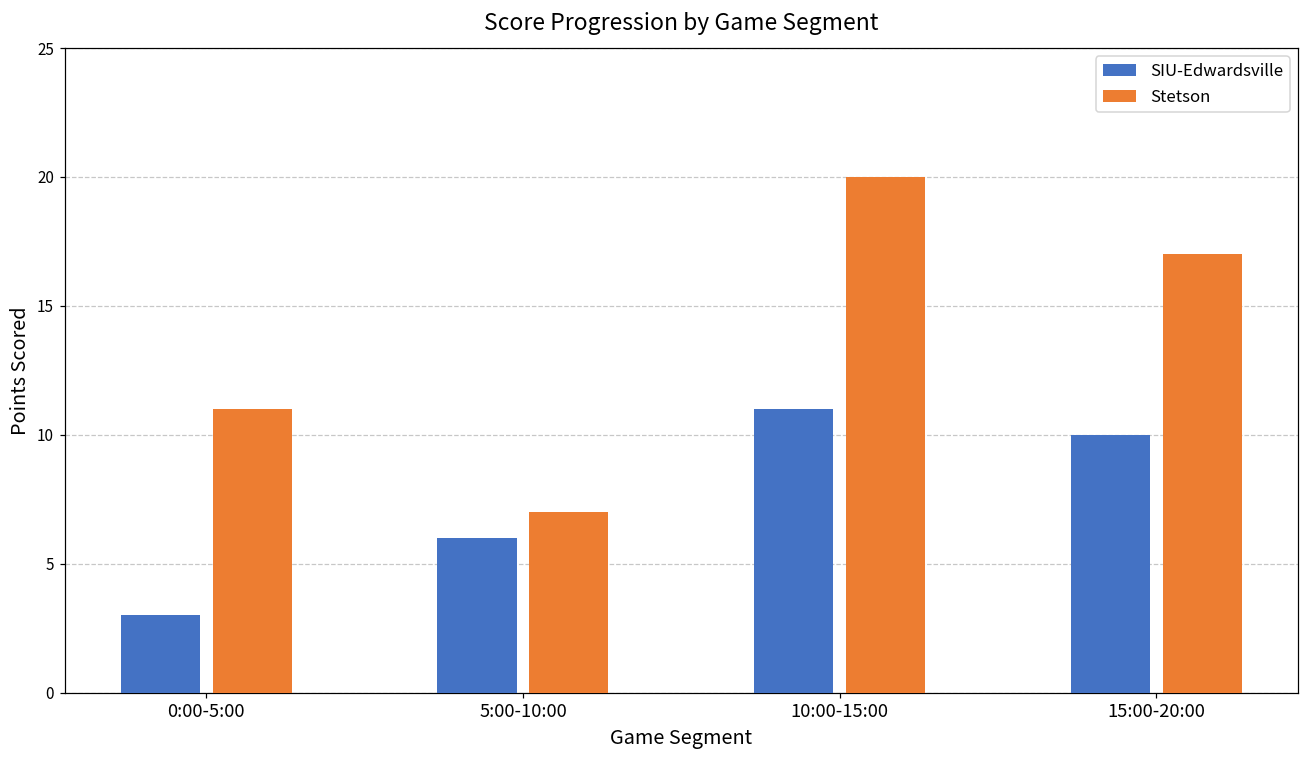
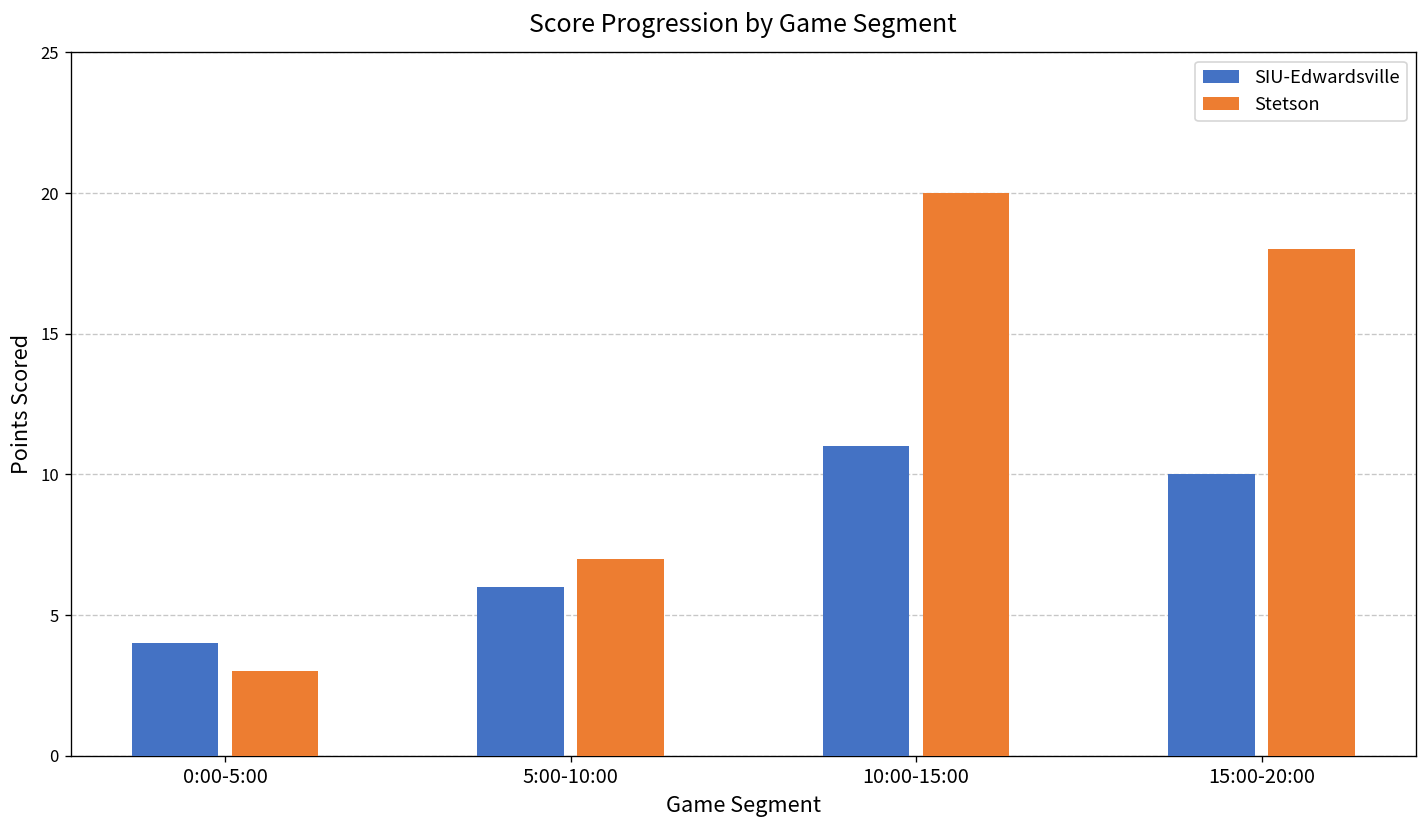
  {
    "SIU-Edwardsville": {
-     "0:00-5:00": 3,
+     "0:00-5:00": 4,
      "5:00-10:00": 6,
      "10:00-15:00": 11,
      "15:00-20:00": 10
    },
    "Stetson": {
-     "0:00-5:00": 11,
+     "0:00-5:00": 3,
      "5:00-10:00": 7,
      "10:00-15:00": 20,
-     "15:00-20:00": 17
+     "15:00-20:00": 18
    }
  }
